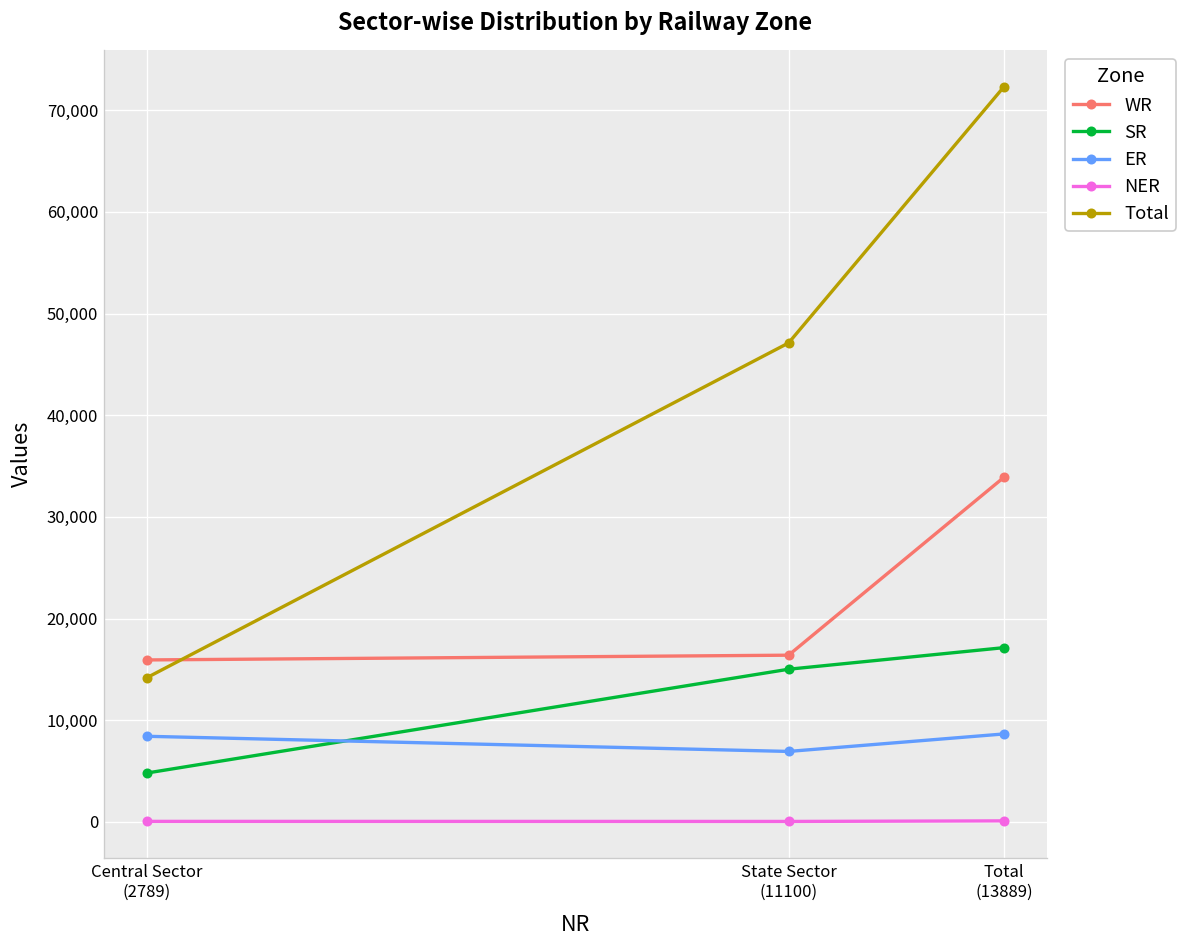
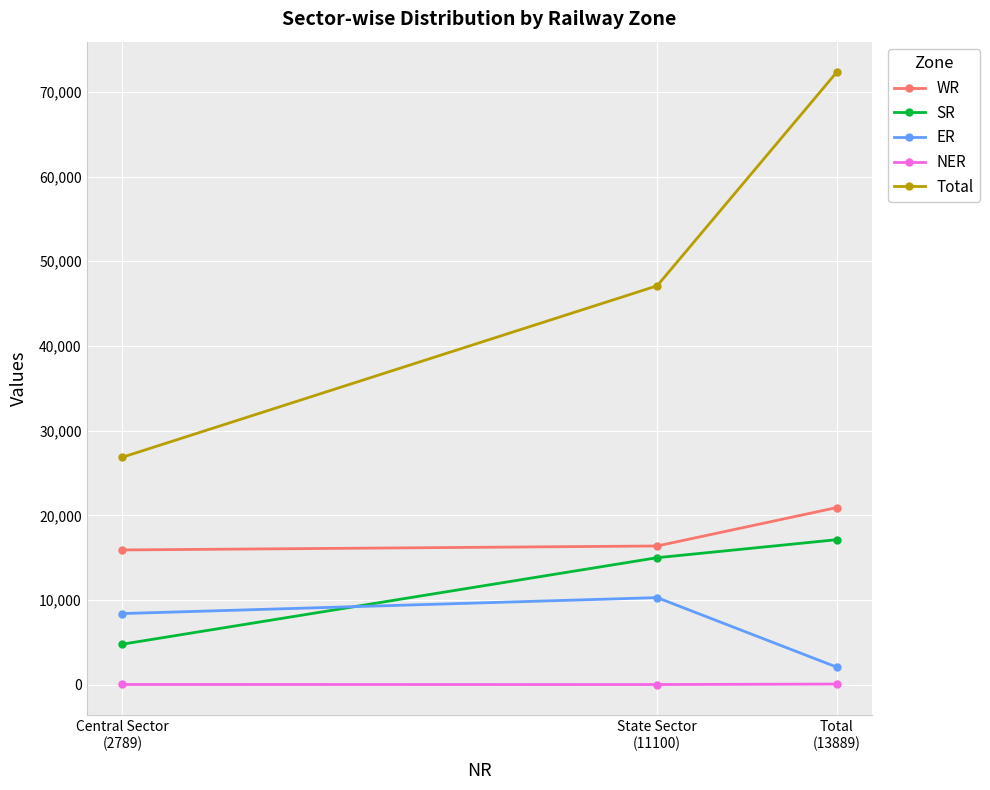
  {
    "WR": {
      "Central Sector (2789)": "16,000",
      "State Sector (11100)": "16,000",
-     "Total (13889)": "34,000"
+     "Total (13889)": "21,000"
    },
    "SR": {
      "Central Sector (2789)": "5,000",
      "State Sector (11100)": "15,000",
      "Total (13889)": "17,000"
    },
    "ER": {
      "Central Sector (2789)": "8,000",
-     "State Sector (11100)": "7,000",
-     "Total (13889)": "9,000"
+     "State Sector (11100)": "10,000",
+     "Total (13889)": "2,000"
    },
    "NER": {
      "Central Sector (2789)": "0",
      "State Sector (11100)": "0",
      "Total (13889)": "0"
    },
    "Total": {
-     "Central Sector (2789)": "14,000",
+     "Central Sector (2789)": "27,000",
      "State Sector (11100)": "47,000",
      "Total (13889)": "72,000"
    }
  }
